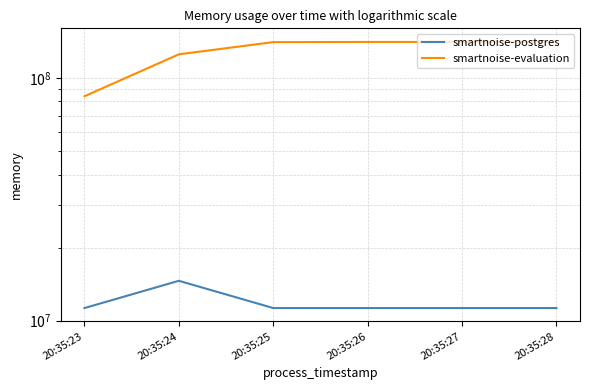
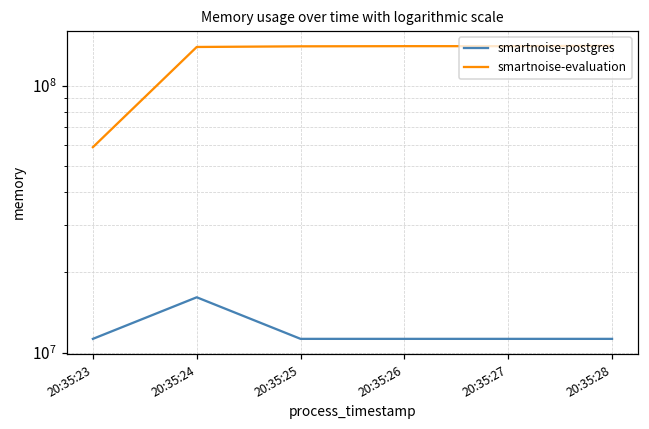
  {
    "smartnoise-postgres": {
      "20:35:23": 11000000,
-     "20:35:24": 15000000,
+     "20:35:24": 16000000,
      "20:35:25": 11000000,
      "20:35:26": 11000000,
      "20:35:27": 11000000,
      "20:35:28": 11000000
    },
    "smartnoise-evaluation": {
-     "20:35:23": 84000000,
-     "20:35:24": 130000000,
+     "20:35:23": 59000000,
+     "20:35:24": 140000000,
      "20:35:25": 140000000,
      "20:35:26": 140000000
    }
  }
